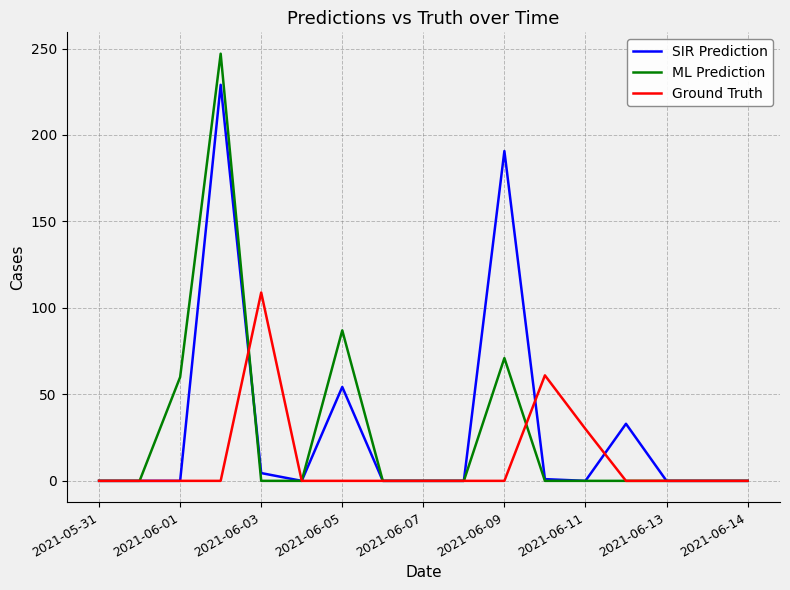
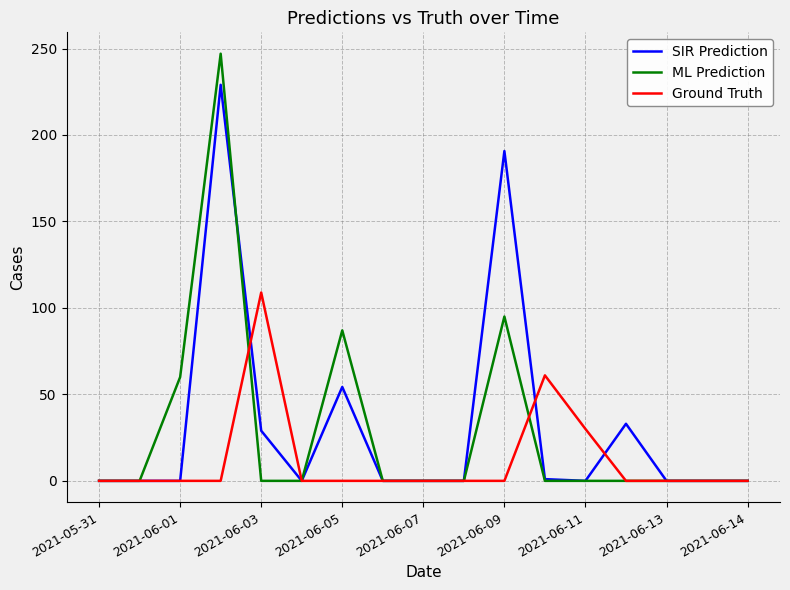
  {
    "SIR Prediction": {
-     "2021-06-03": 5,
+     "2021-06-03": 29,
      "2021-06-05": 54,
      "2021-06-09": 191
    },
    "ML Prediction": {
      "2021-06-01": 60,
      "2021-06-03": 0,
      "2021-06-05": 87,
-     "2021-06-09": 71
+     "2021-06-09": 95
    },
    "Ground Truth": {
      "2021-06-03": 109,
      "2021-06-05": 0,
      "2021-06-09": 0,
      "2021-06-11": 30
    }
  }
